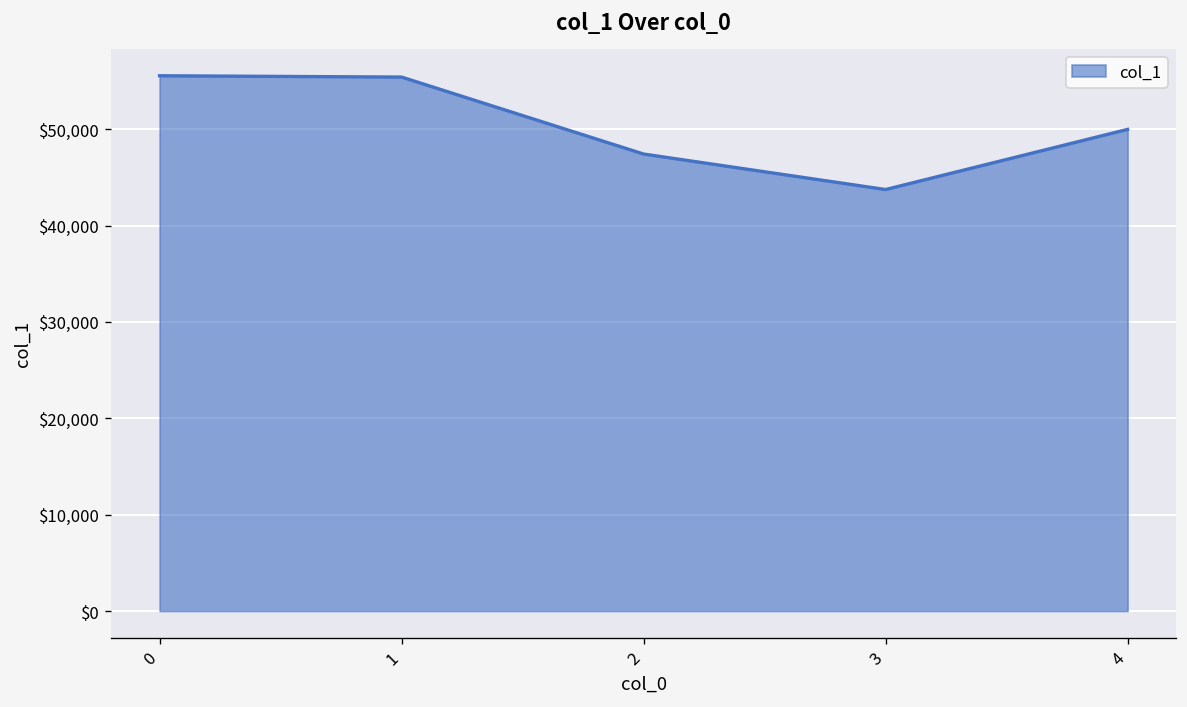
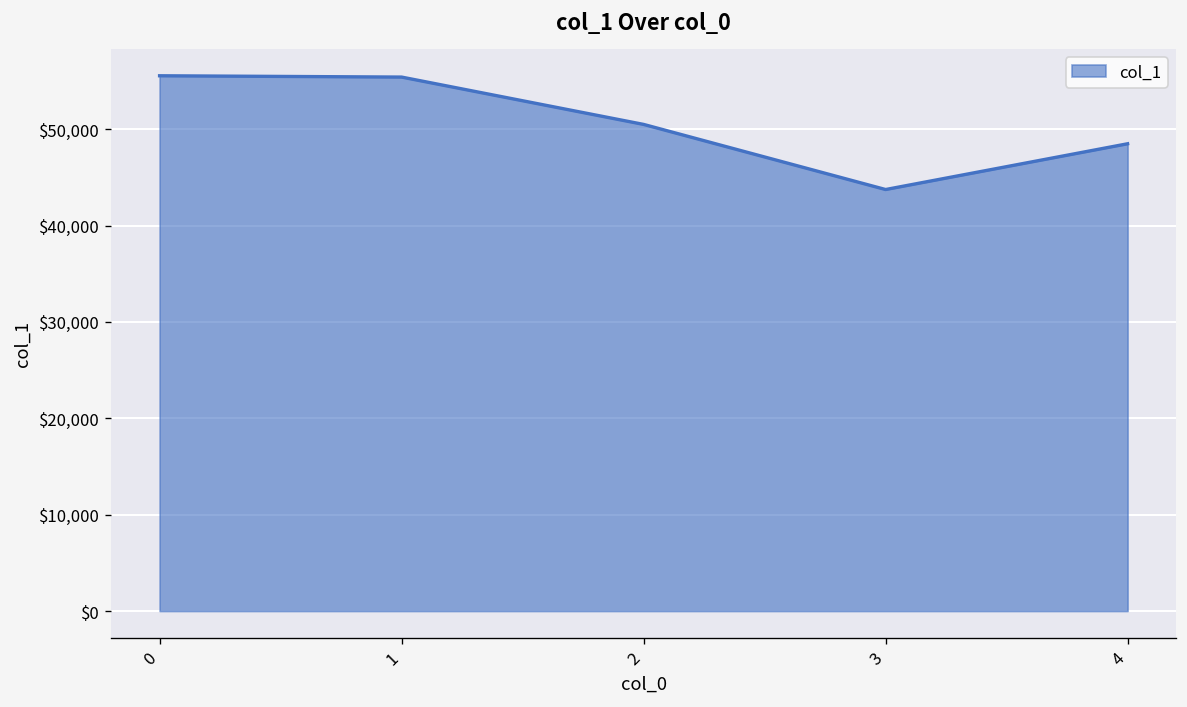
  {
    "0": "$56,000",
    "1": "$55,000",
-   "2": "$47,000",
+   "2": "$50,000",
    "3": "$44,000",
-   "4": "$50,000"
+   "4": "$48,000"
  }
